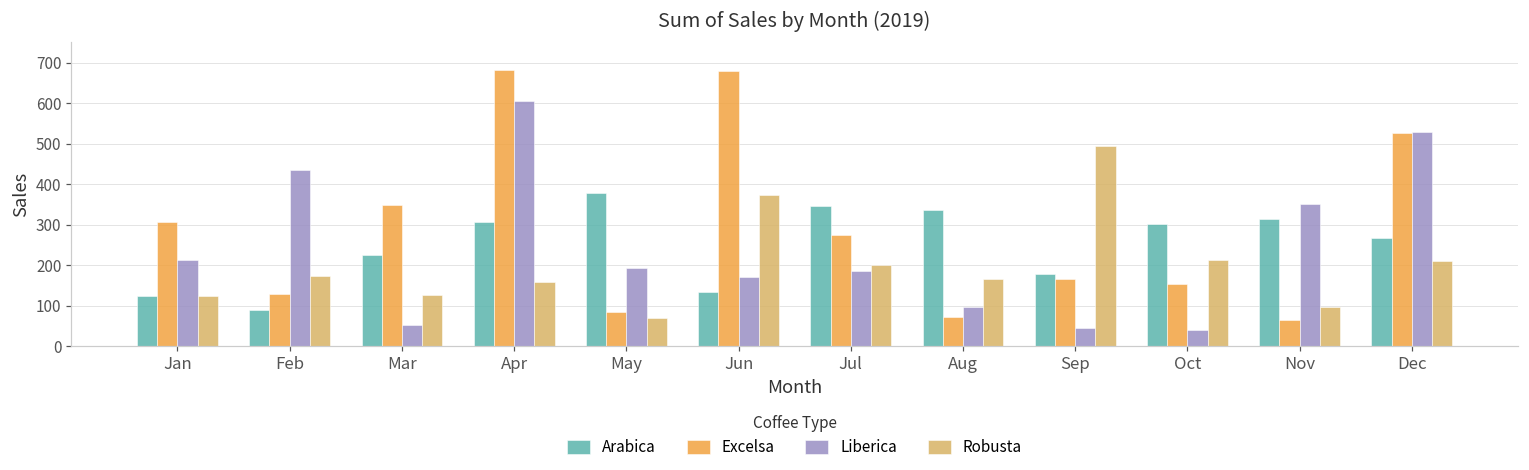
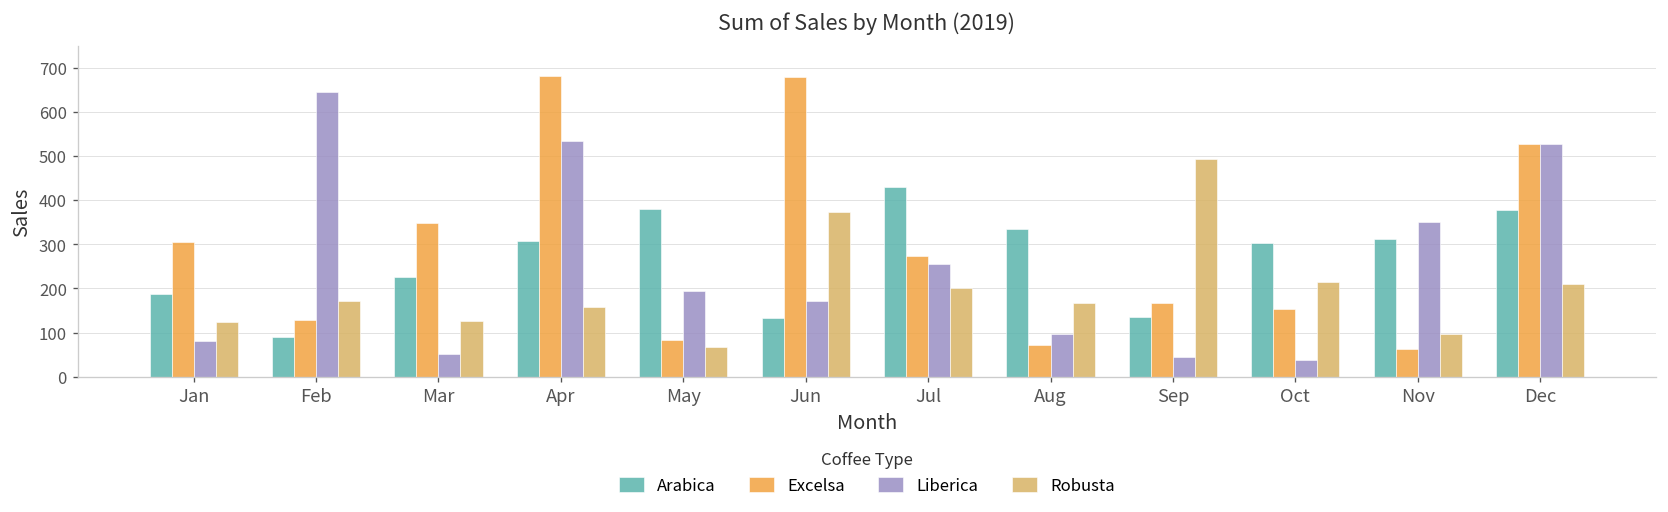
  {
    "Arabica": {
-     "Jan": 120,
+     "Jan": 190,
      "Feb": 90,
      "Mar": 220,
      "Apr": 310,
      "May": 380,
      "Jun": 130,
-     "Jul": 350,
+     "Jul": 430,
      "Aug": 330,
-     "Sep": 180,
+     "Sep": 140,
      "Oct": 300,
      "Nov": 310,
-     "Dec": 270
+     "Dec": 380
    },
    "Liberica": {
-     "Jan": 210,
-     "Feb": 430,
+     "Jan": 80,
+     "Feb": 650,
      "Mar": 50,
-     "Apr": 610,
+     "Apr": 530,
      "May": 190,
      "Jun": 170,
-     "Jul": 180,
+     "Jul": 260,
      "Aug": 100,
      "Sep": 50,
      "Oct": 40,
      "Nov": 350,
      "Dec": 530
    }
  }
